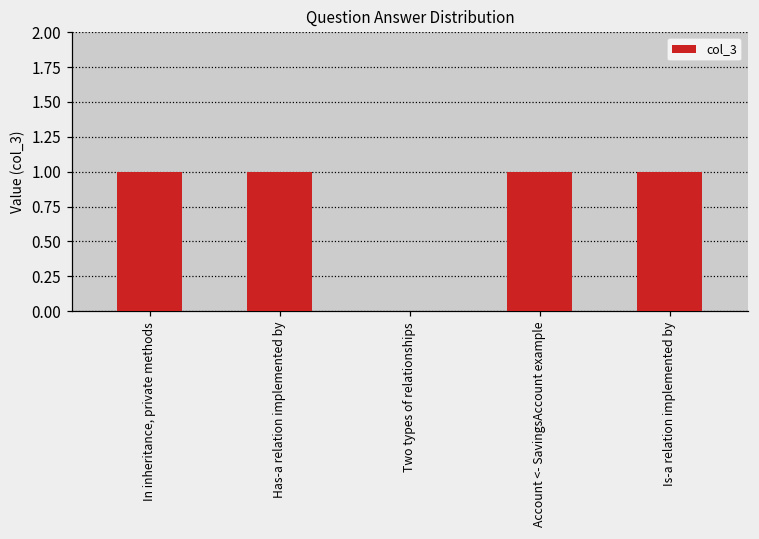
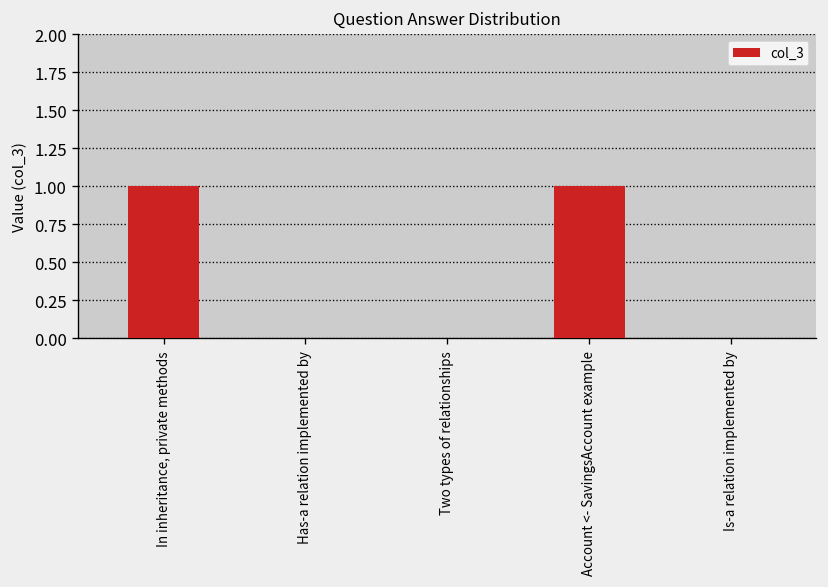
  {
    "In inheritance, private methods": 1,
-   "Has-a relation implemented by": 1,
+   "Has-a relation implemented by": 0,
    "Two types of relationships": 0,
    "Account <- SavingsAccount example": 1,
-   "Is-a relation implemented by": 1
+   "Is-a relation implemented by": 0
  }
